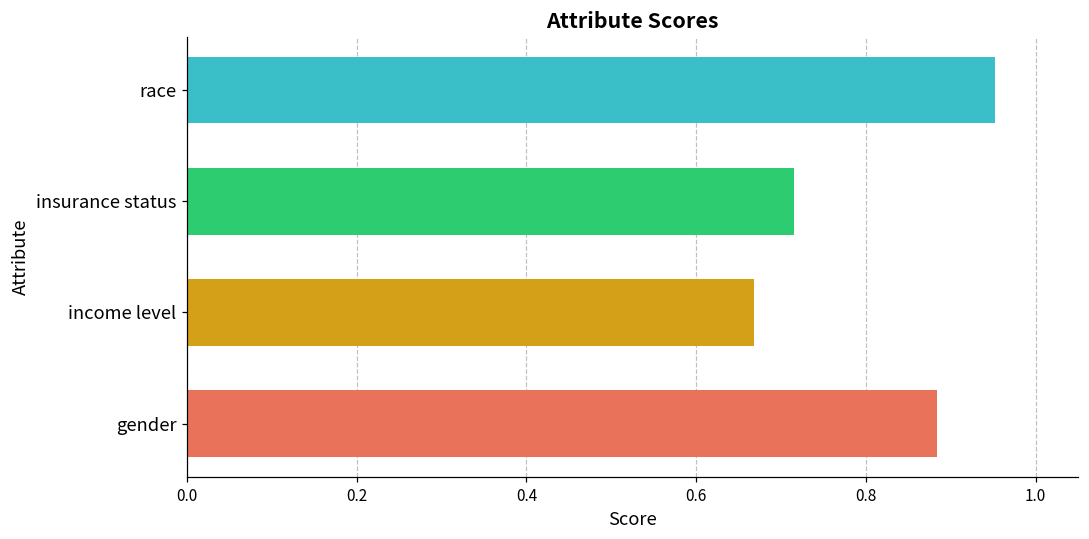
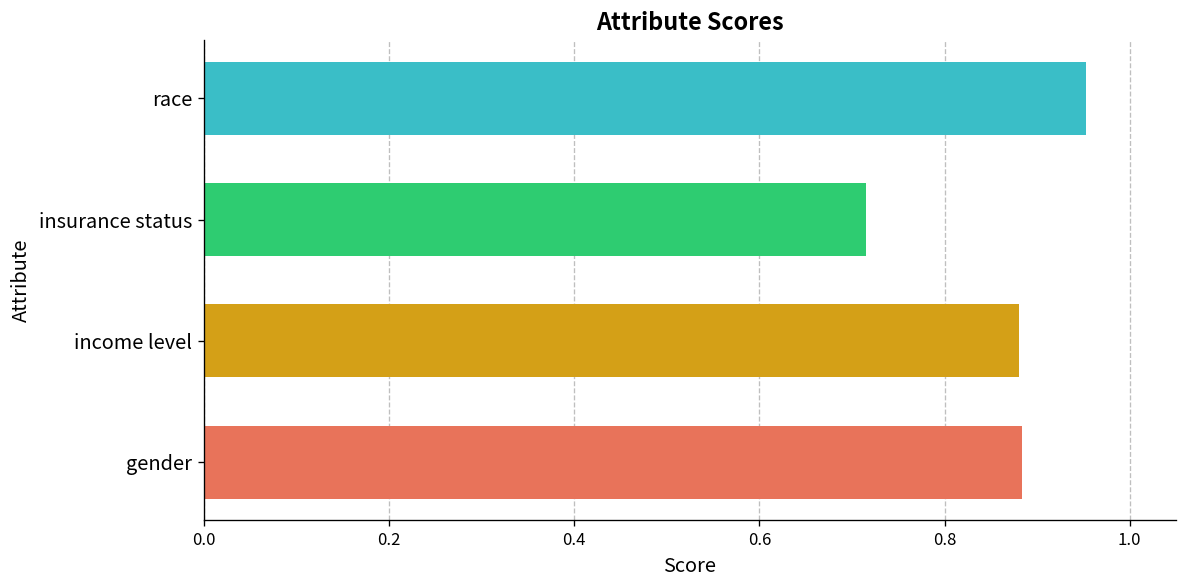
  {
    "race": 0.95,
    "insurance status": 0.71,
-   "income level": 0.67,
+   "income level": 0.88,
    "gender": 0.88
  }
